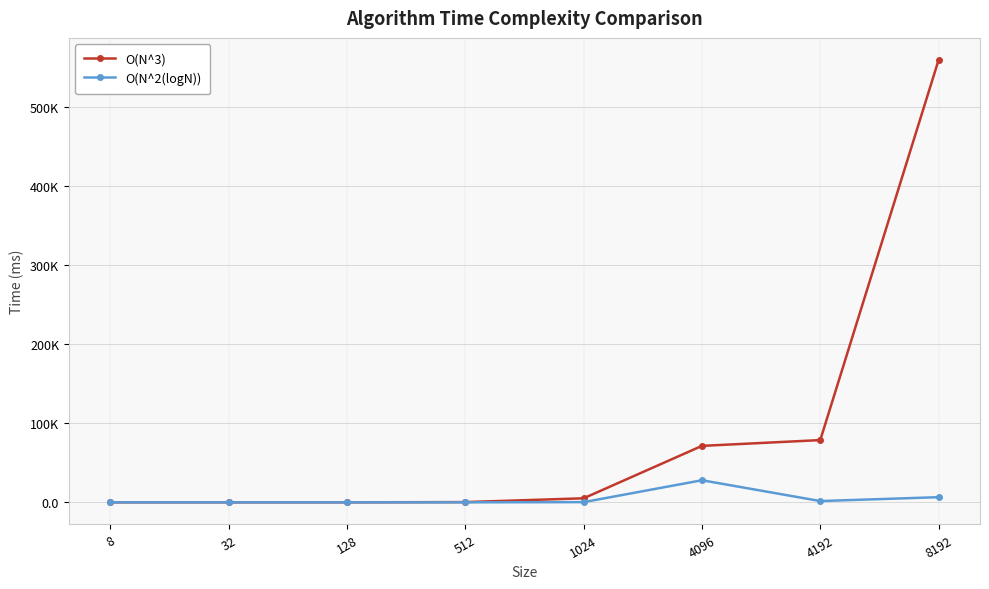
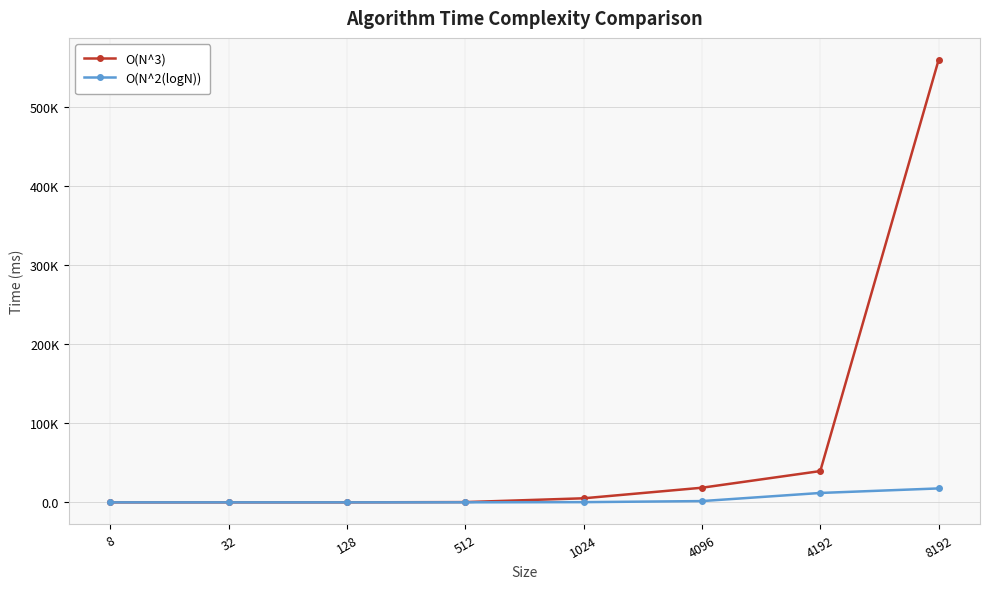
  {
    "O(N^3)": {
      "1024": 10000,
-     "4096": 70000,
-     "4192": 80000,
+     "4096": 20000,
+     "4192": 40000,
      "8192": 560000
    },
    "O(N^2(logN))": {
      "1024": 0,
-     "4096": 30000,
-     "4192": 0,
-     "8192": 10000
+     "4096": 0,
+     "4192": 10000,
+     "8192": 20000
    }
  }
